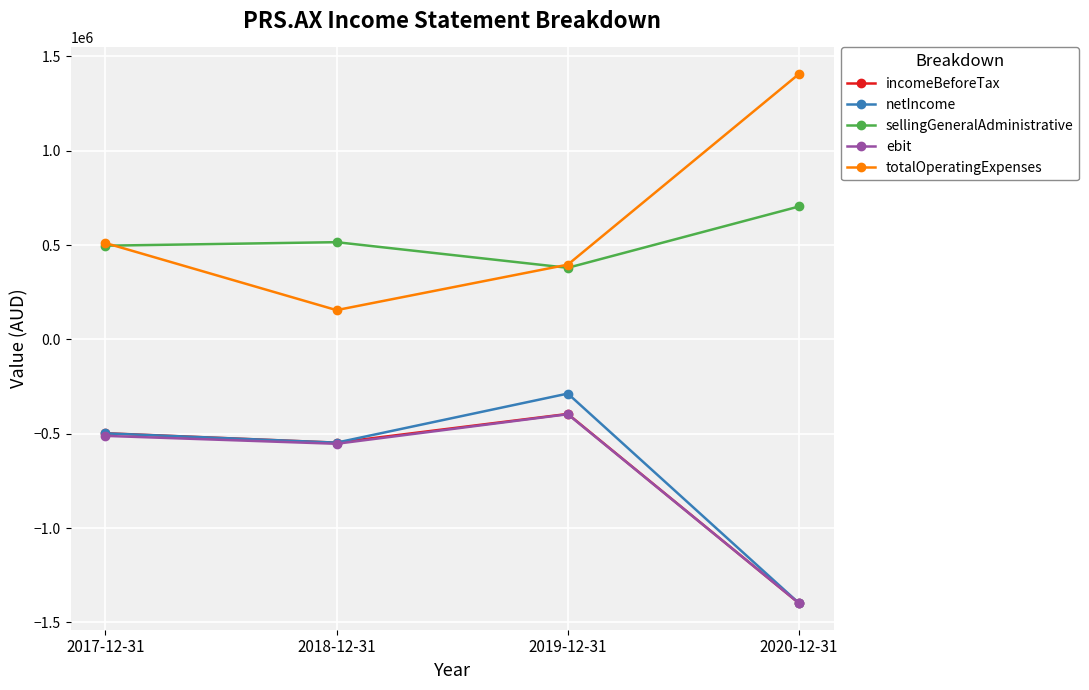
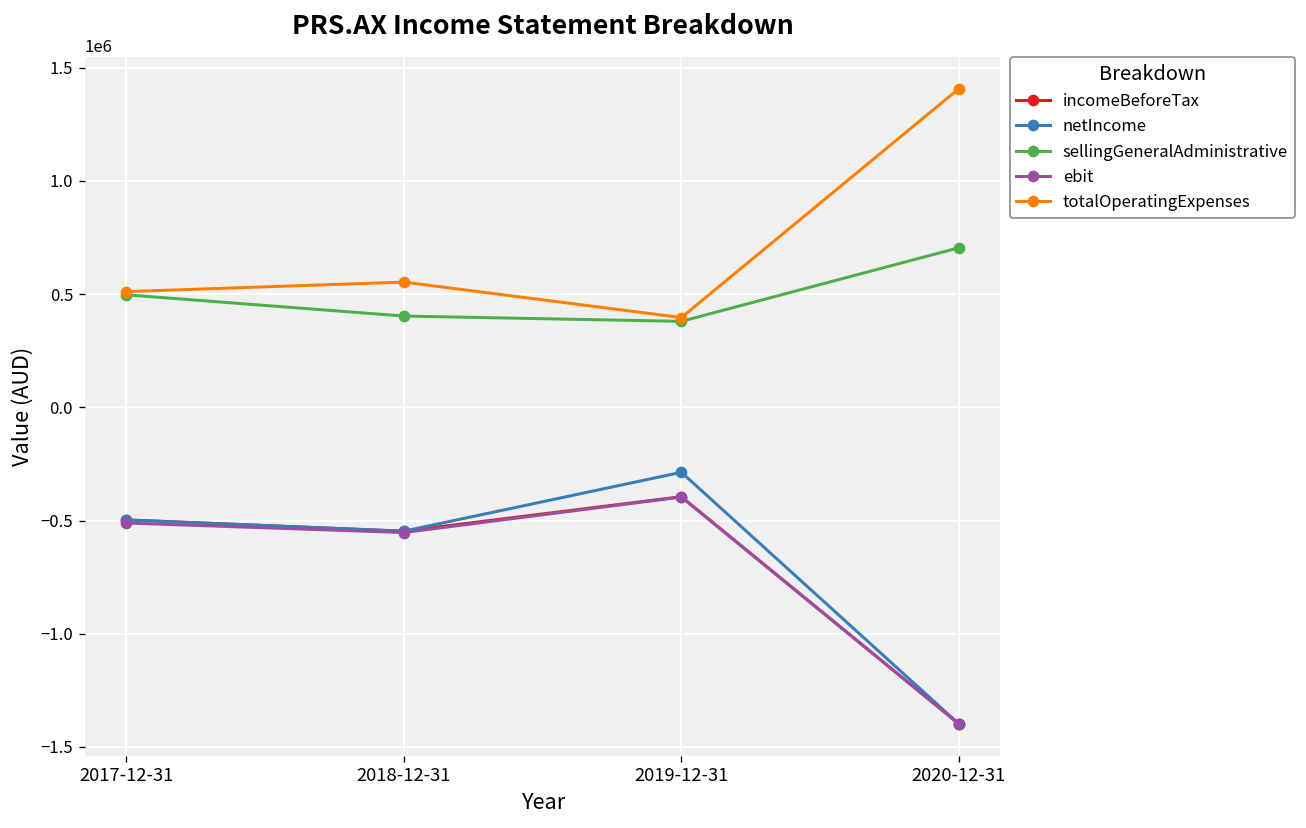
  {
    "netIncome": {
      "2019-12-31": -290000
    },
    "sellingGeneralAdministrative": {
      "2017-12-31": 500000,
-     "2018-12-31": 520000,
+     "2018-12-31": 400000,
      "2019-12-31": 380000,
      "2020-12-31": 700000
    },
    "ebit": {
      "2017-12-31": -510000
    },
    "totalOperatingExpenses": {
      "2017-12-31": 510000,
-     "2018-12-31": 160000,
+     "2018-12-31": 550000,
      "2019-12-31": 400000,
      "2020-12-31": 1410000
    }
  }
